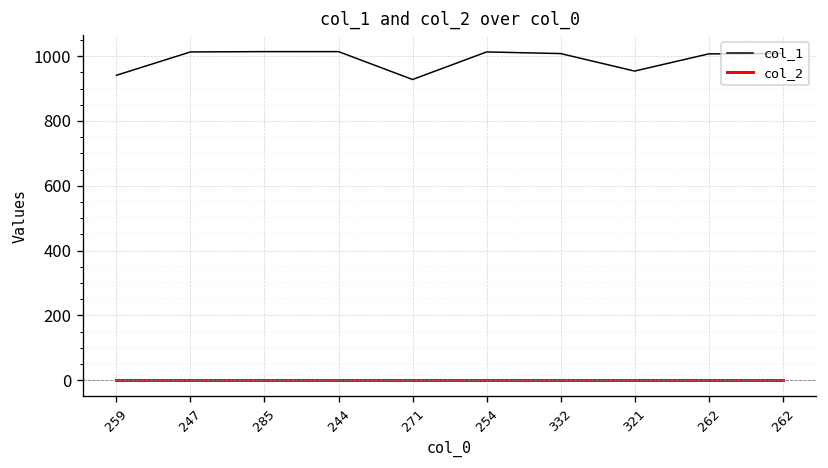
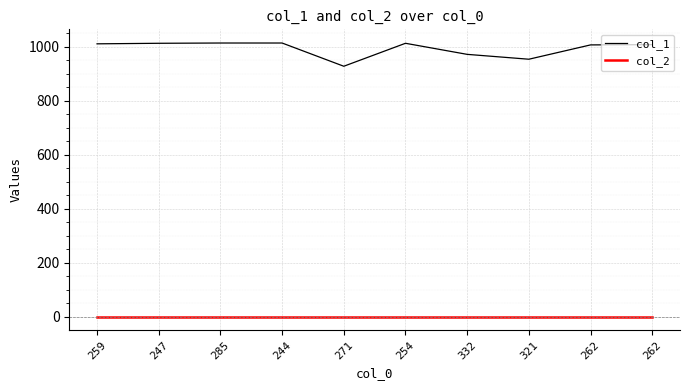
  {
    "col_1": {
-     "259": 940,
+     "259": 1010,
      "247": 1010,
      "285": 1010,
      "244": 1010,
      "271": 930,
      "254": 1010,
-     "332": 1010,
+     "332": 970,
      "321": 950
    },
    "col_2": {
      "259": 0,
      "247": 0,
      "285": 0,
      "244": 0,
      "271": 0,
      "254": 0,
      "332": 0,
      "321": 0
    }
  }
